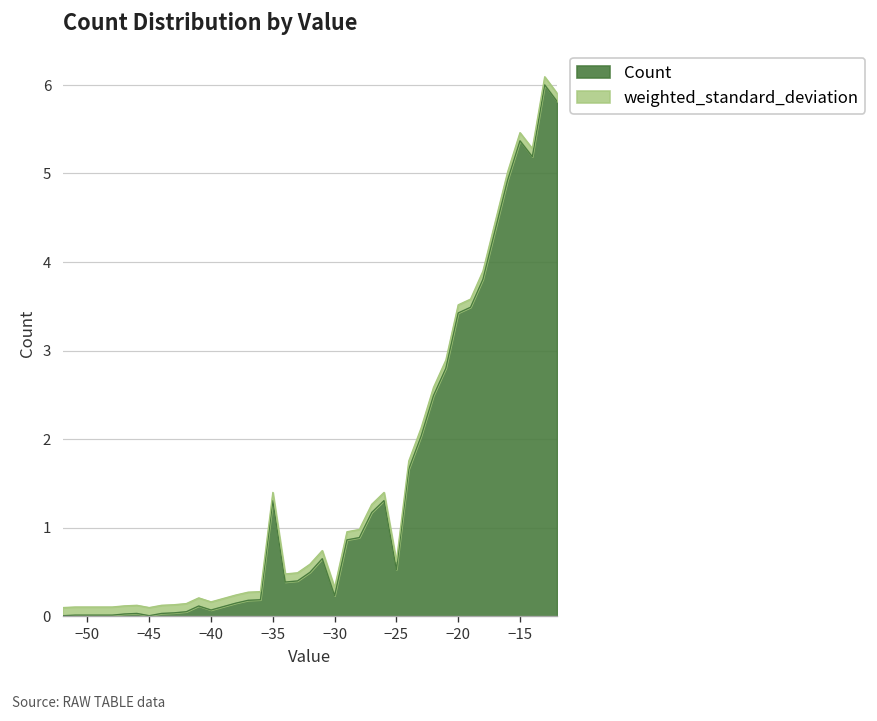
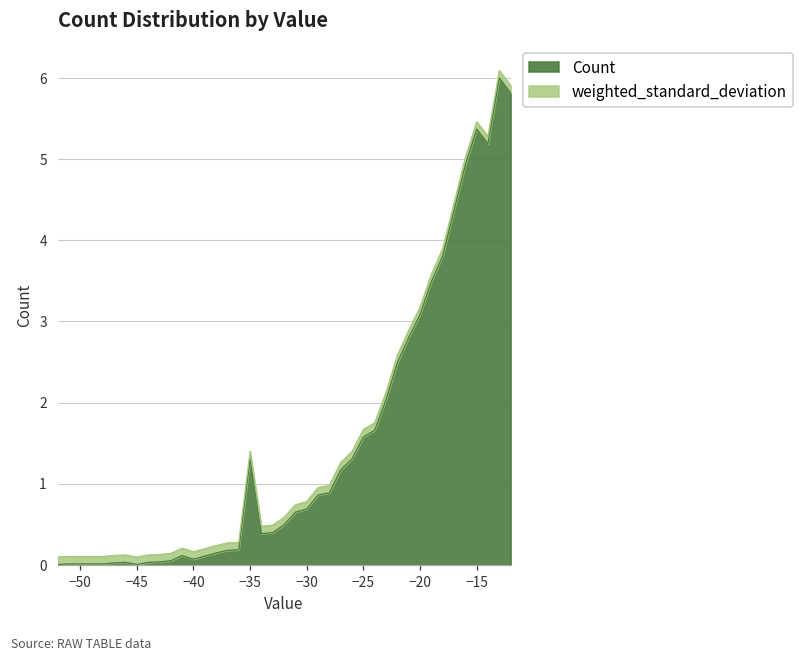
  {
    "Count": {
      "−50": 0.0,
      "−45": 0.0,
      "−40": 0.1,
      "−35": 1.3,
-     "−30": 0.2,
-     "−25": 0.5,
-     "−20": 3.4,
+     "−30": 0.7,
+     "−25": 1.6,
+     "−20": 3.1,
      "−15": 5.4
    },
    "weighted_standard_deviation": {
      "−50": 0.1,
      "−45": 0.1,
      "−40": 0.1,
      "−35": 0.1,
      "−30": 0.1,
      "−25": 0.1,
      "−20": 0.1,
      "−15": 0.1
    }
  }
